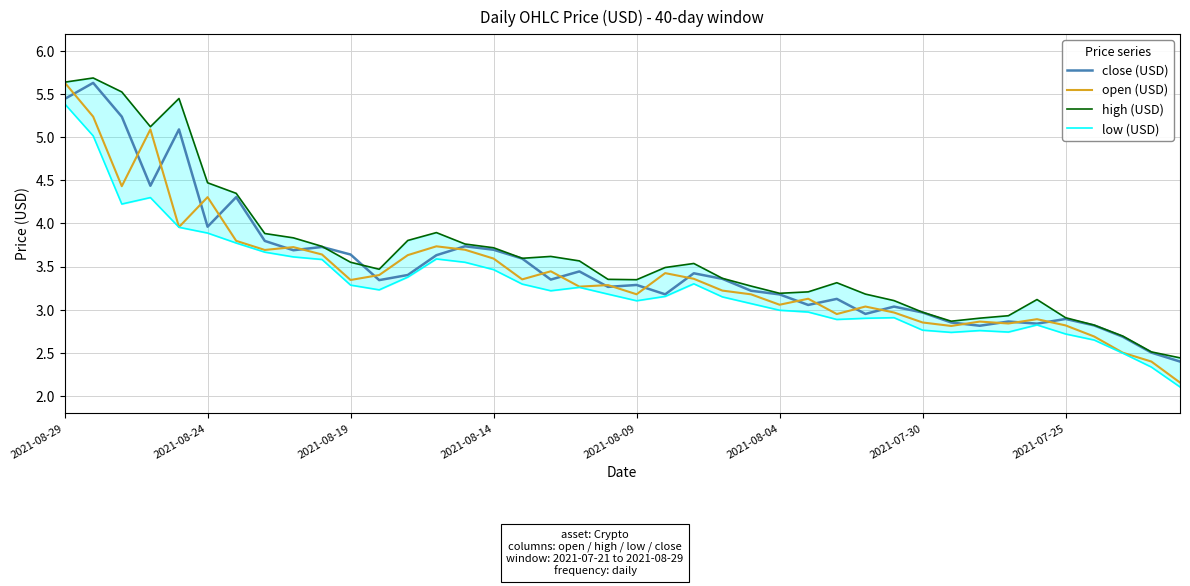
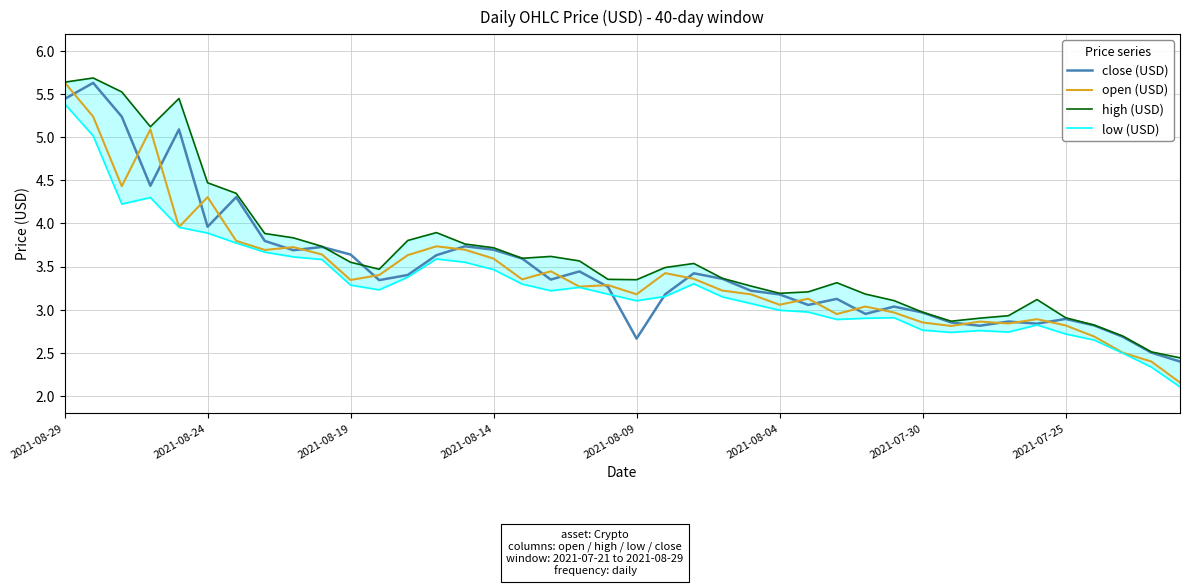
  {
    "close (USD)": {
      "2021-08-29": 5.4,
      "2021-08-24": 4.0,
      "2021-08-19": 3.6,
-     "2021-08-09": 3.3
+     "2021-08-09": 2.7
    },
    "open (USD)": {
      "2021-08-24": 4.3,
      "2021-08-19": 3.3,
      "2021-08-14": 3.6,
      "2021-08-09": 3.2,
      "2021-08-04": 3.1,
      "2021-07-30": 2.9,
      "2021-07-25": 2.8
    },
    "high (USD)": {
      "2021-08-24": 4.5,
      "2021-08-19": 3.6,
      "2021-08-09": 3.3
    },
    "low (USD)": {
      "2021-08-29": 5.4,
      "2021-08-24": 3.9,
      "2021-08-19": 3.3,
      "2021-08-14": 3.5,
      "2021-08-09": 3.1,
      "2021-08-04": 3.0,
      "2021-07-30": 2.8,
      "2021-07-25": 2.7
    }
  }
